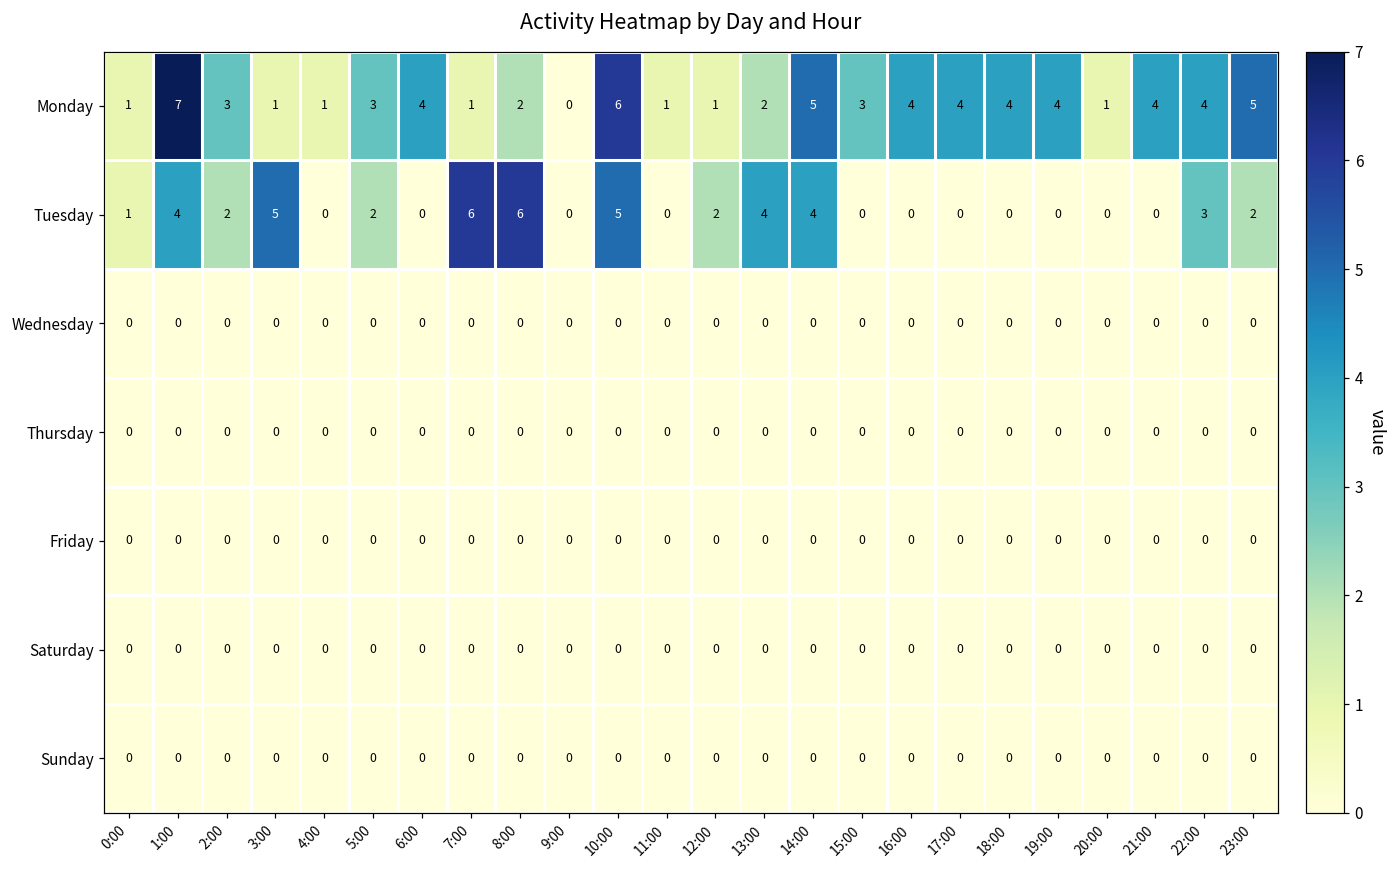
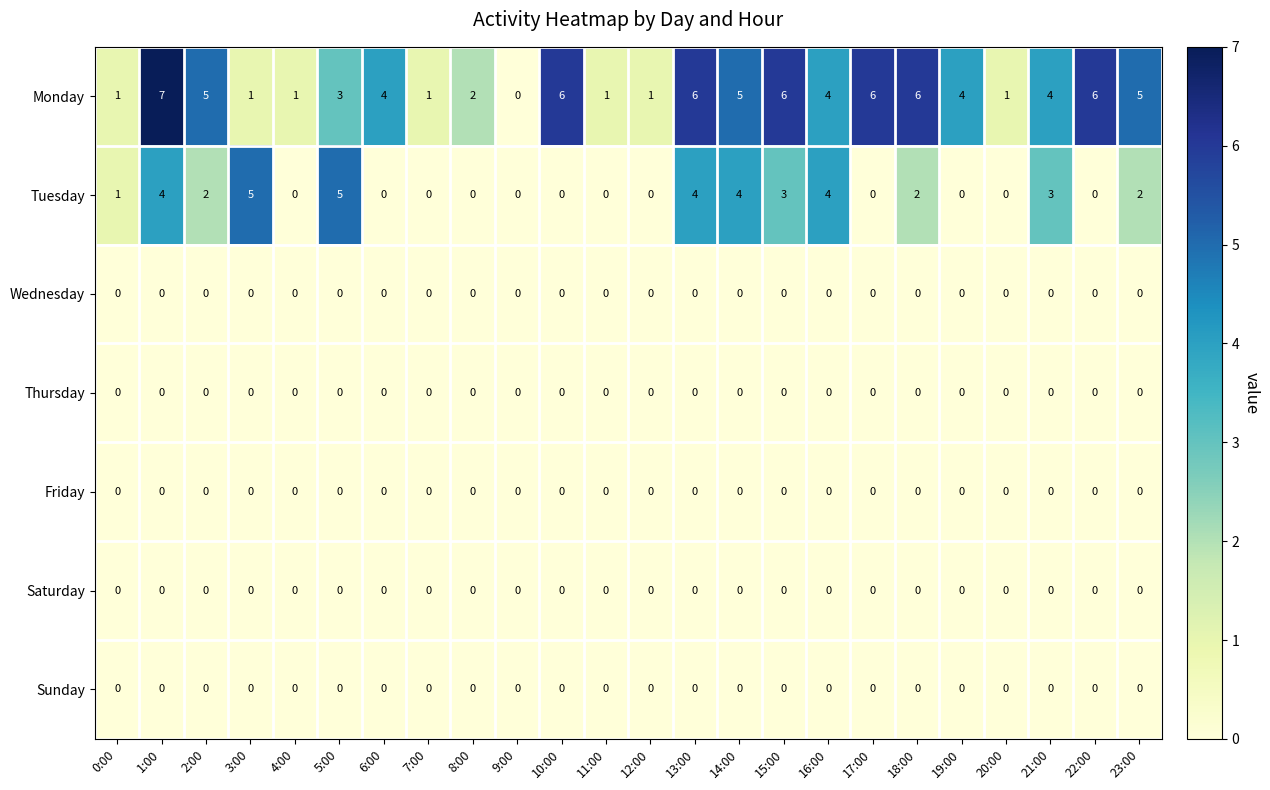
  {
    "Monday": {
      "0:00": 1,
      "1:00": 7,
-     "2:00": 3,
+     "2:00": 5,
      "3:00": 1,
      "4:00": 1,
      "5:00": 3,
      "6:00": 4,
      "7:00": 1,
      "8:00": 2,
      "9:00": 0,
      "10:00": 6,
      "11:00": 1,
      "12:00": 1,
-     "13:00": 2,
+     "13:00": 6,
      "14:00": 5,
-     "15:00": 3,
+     "15:00": 6,
      "16:00": 4,
-     "17:00": 4,
-     "18:00": 4,
+     "17:00": 6,
+     "18:00": 6,
      "19:00": 4,
      "20:00": 1,
      "21:00": 4,
-     "22:00": 4,
+     "22:00": 6,
      "23:00": 5
    },
    "Tuesday": {
      "0:00": 1,
      "1:00": 4,
      "2:00": 2,
      "3:00": 5,
      "4:00": 0,
-     "5:00": 2,
+     "5:00": 5,
      "6:00": 0,
-     "7:00": 6,
-     "8:00": 6,
+     "7:00": 0,
+     "8:00": 0,
      "9:00": 0,
-     "10:00": 5,
+     "10:00": 0,
      "11:00": 0,
-     "12:00": 2,
+     "12:00": 0,
      "13:00": 4,
      "14:00": 4,
-     "15:00": 0,
-     "16:00": 0,
+     "15:00": 3,
+     "16:00": 4,
      "17:00": 0,
-     "18:00": 0,
+     "18:00": 2,
      "19:00": 0,
      "20:00": 0,
-     "21:00": 0,
-     "22:00": 3,
+     "21:00": 3,
+     "22:00": 0,
      "23:00": 2
    },
    "Wednesday": {
      "0:00": 0,
      "1:00": 0,
      "2:00": 0,
      "3:00": 0,
      "4:00": 0,
      "5:00": 0,
      "6:00": 0,
      "7:00": 0,
      "8:00": 0,
      "9:00": 0,
      "10:00": 0,
      "11:00": 0,
      "12:00": 0,
      "13:00": 0,
      "14:00": 0,
      "15:00": 0,
      "16:00": 0,
      "17:00": 0,
      "18:00": 0,
      "19:00": 0,
      "20:00": 0,
      "21:00": 0,
      "22:00": 0,
      "23:00": 0
    },
    "Thursday": {
      "0:00": 0,
      "1:00": 0,
      "2:00": 0,
      "3:00": 0,
      "4:00": 0,
      "5:00": 0,
      "6:00": 0,
      "7:00": 0,
      "8:00": 0,
      "9:00": 0,
      "10:00": 0,
      "11:00": 0,
      "12:00": 0,
      "13:00": 0,
      "14:00": 0,
      "15:00": 0,
      "16:00": 0,
      "17:00": 0,
      "18:00": 0,
      "19:00": 0,
      "20:00": 0,
      "21:00": 0,
      "22:00": 0,
      "23:00": 0
    },
    "Friday": {
      "0:00": 0,
      "1:00": 0,
      "2:00": 0,
      "3:00": 0,
      "4:00": 0,
      "5:00": 0,
      "6:00": 0,
      "7:00": 0,
      "8:00": 0,
      "9:00": 0,
      "10:00": 0,
      "11:00": 0,
      "12:00": 0,
      "13:00": 0,
      "14:00": 0,
      "15:00": 0,
      "16:00": 0,
      "17:00": 0,
      "18:00": 0,
      "19:00": 0,
      "20:00": 0,
      "21:00": 0,
      "22:00": 0,
      "23:00": 0
    },
    "Saturday": {
      "0:00": 0,
      "1:00": 0,
      "2:00": 0,
      "3:00": 0,
      "4:00": 0,
      "5:00": 0,
      "6:00": 0,
      "7:00": 0,
      "8:00": 0,
      "9:00": 0,
      "10:00": 0,
      "11:00": 0,
      "12:00": 0,
      "13:00": 0,
      "14:00": 0,
      "15:00": 0,
      "16:00": 0,
      "17:00": 0,
      "18:00": 0,
      "19:00": 0,
      "20:00": 0,
      "21:00": 0,
      "22:00": 0,
      "23:00": 0
    },
    "Sunday": {
      "0:00": 0,
      "1:00": 0,
      "2:00": 0,
      "3:00": 0,
      "4:00": 0,
      "5:00": 0,
      "6:00": 0,
      "7:00": 0,
      "8:00": 0,
      "9:00": 0,
      "10:00": 0,
      "11:00": 0,
      "12:00": 0,
      "13:00": 0,
      "14:00": 0,
      "15:00": 0,
      "16:00": 0,
      "17:00": 0,
      "18:00": 0,
      "19:00": 0,
      "20:00": 0,
      "21:00": 0,
      "22:00": 0,
      "23:00": 0
    }
  }
